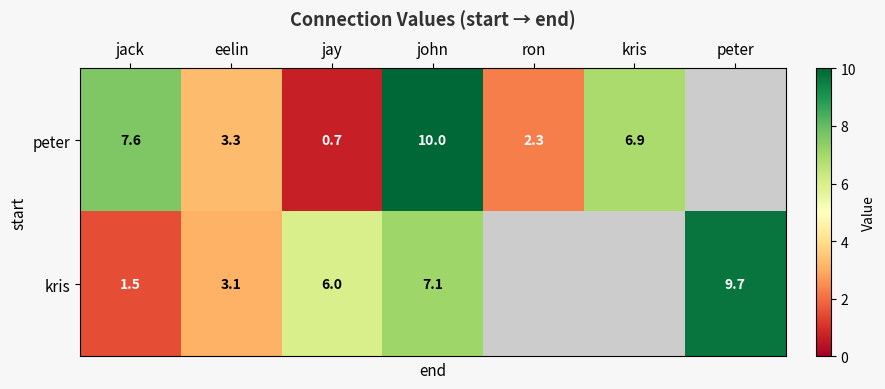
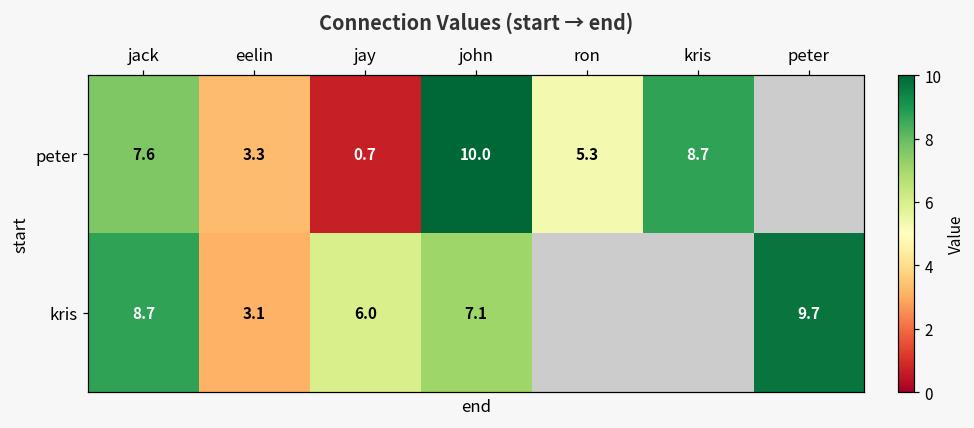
  {
    "peter": {
      "jack": 7.6,
      "eelin": 3.3,
      "jay": 0.7,
      "john": 10.0,
-     "ron": 2.3,
-     "kris": 6.9
+     "ron": 5.3,
+     "kris": 8.7
    },
    "kris": {
-     "jack": 1.5,
+     "jack": 8.7,
      "eelin": 3.1,
      "jay": 6.0,
      "john": 7.1,
      "peter": 9.7
    }
  }
